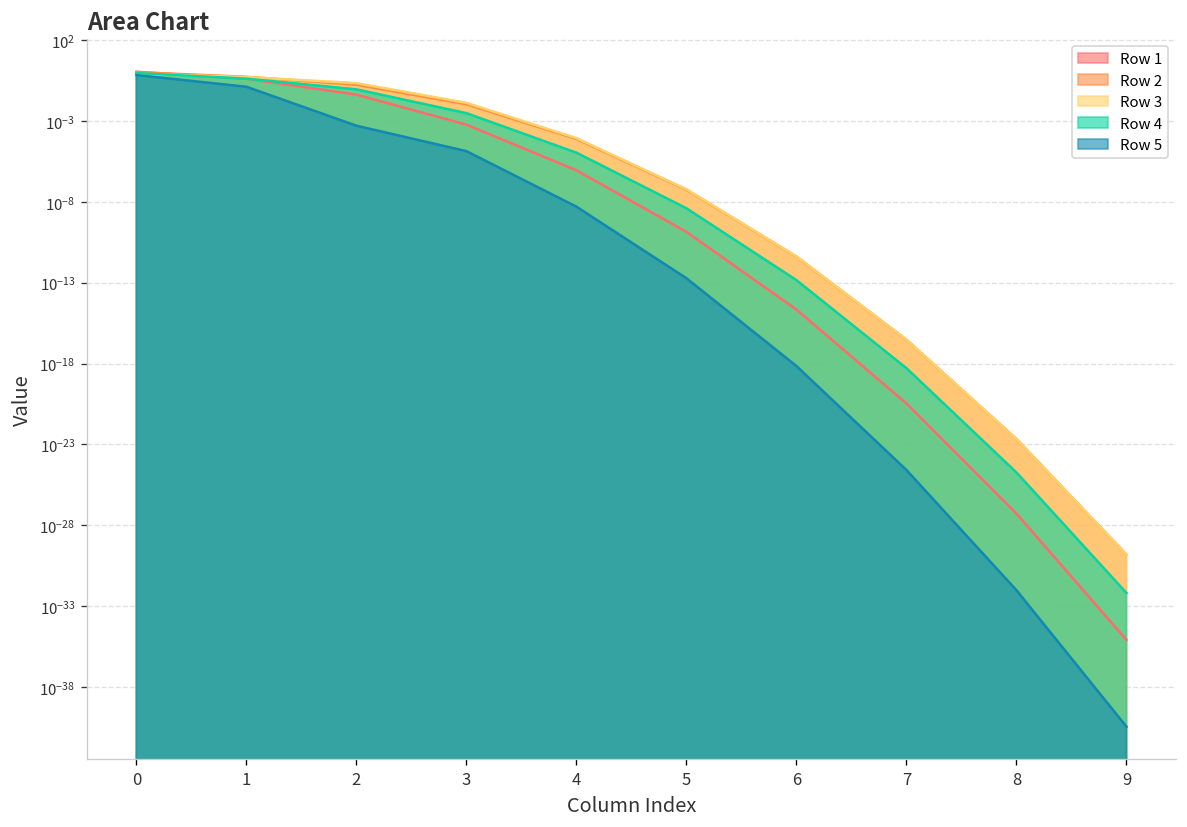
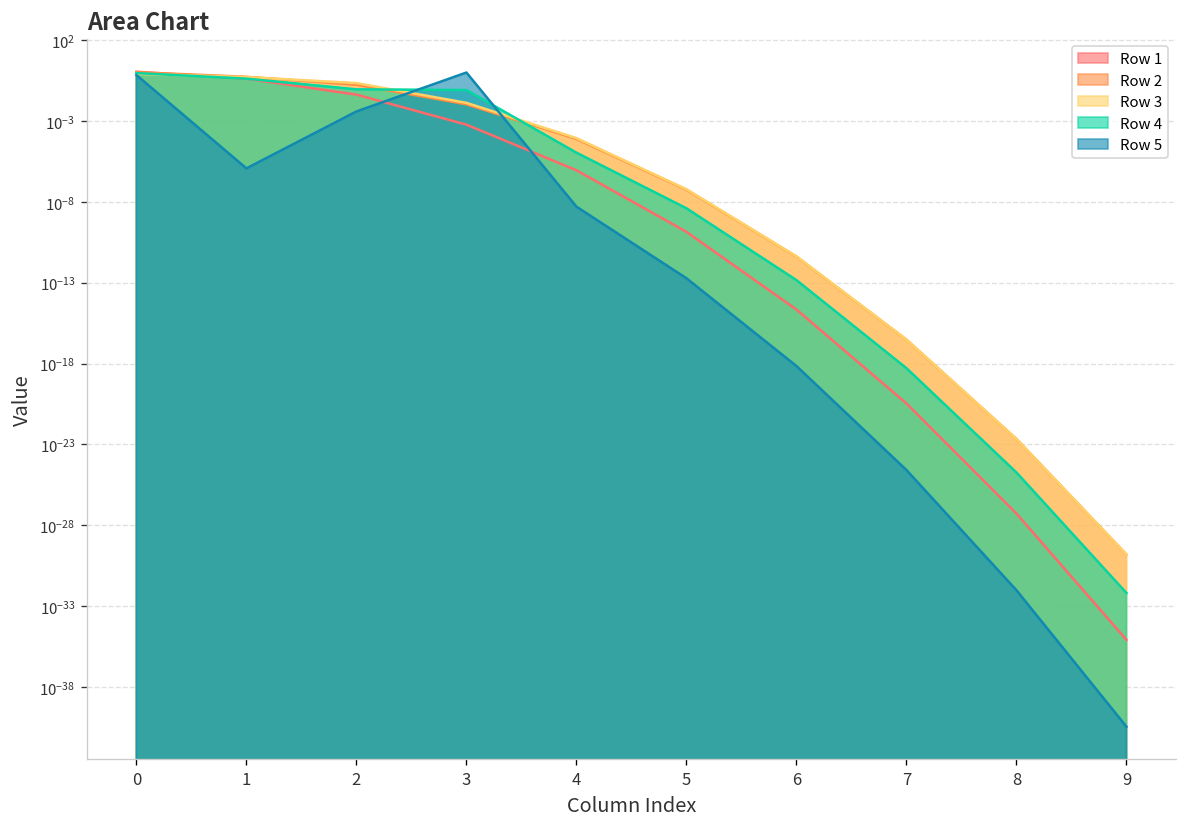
  {
    "Row 4": {
      "2": 0.1,
-     "3": 0.003,
+     "3": 0.1,
      "4": 0.00001,
      "5": 0.000000004,
      "6": 0.000000000000,
      "7": 0.000000000000,
      "8": 0.000000000000,
      "9": 0.000000000000
    },
    "Row 5": {
-     "1": 0.1,
-     "2": 0.0005,
-     "3": 0,
+     "1": 0.000001,
+     "2": 0.004,
+     "3": 1,
      "4": 0.000000005,
      "5": 0.000000000000,
      "6": 0.000000000000,
      "7": 0.000000000000,
      "8": 0.000000000000,
      "9": 0.000000000000
    }
  }
